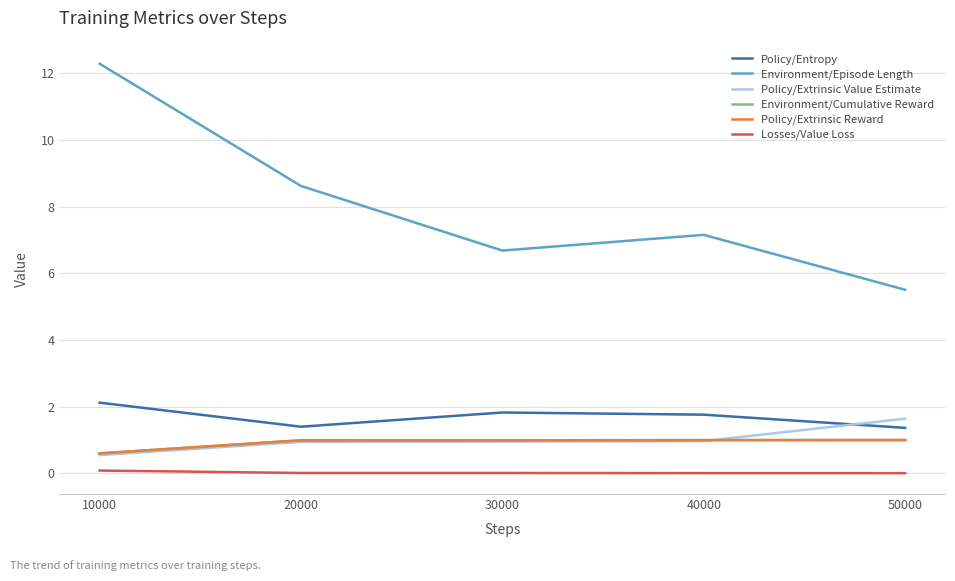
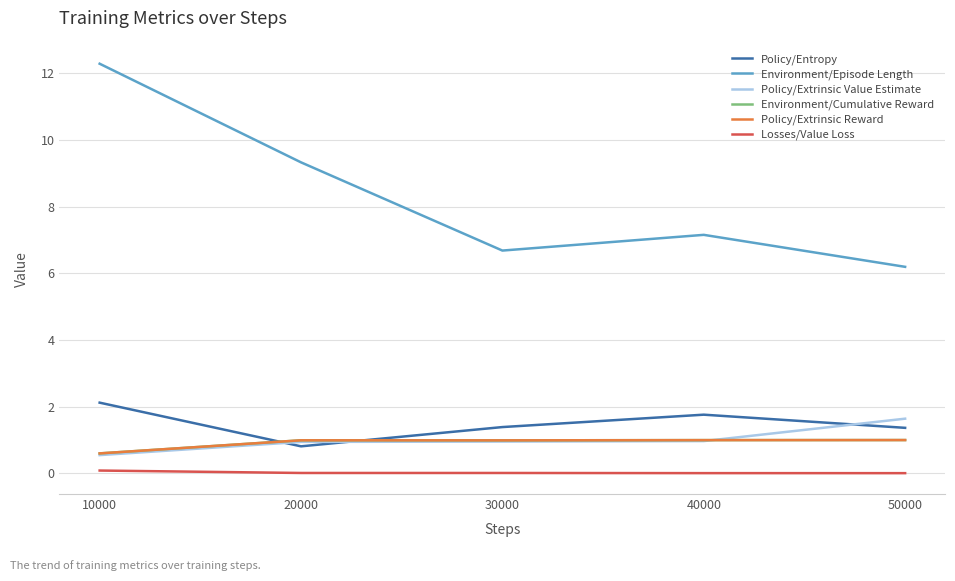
  {
    "Policy/Entropy": {
      "10000": 2.1,
-     "20000": 1.4,
-     "30000": 1.8,
+     "20000": 0.8,
+     "30000": 1.4,
      "40000": 1.8,
      "50000": 1.4
    },
    "Environment/Episode Length": {
      "10000": 12.3,
-     "20000": 8.6,
+     "20000": 9.3,
      "30000": 6.7,
      "40000": 7.2,
-     "50000": 5.5
+     "50000": 6.2
    },
    "Policy/Extrinsic Value Estimate": {
      "50000": 1.6
    }
  }
